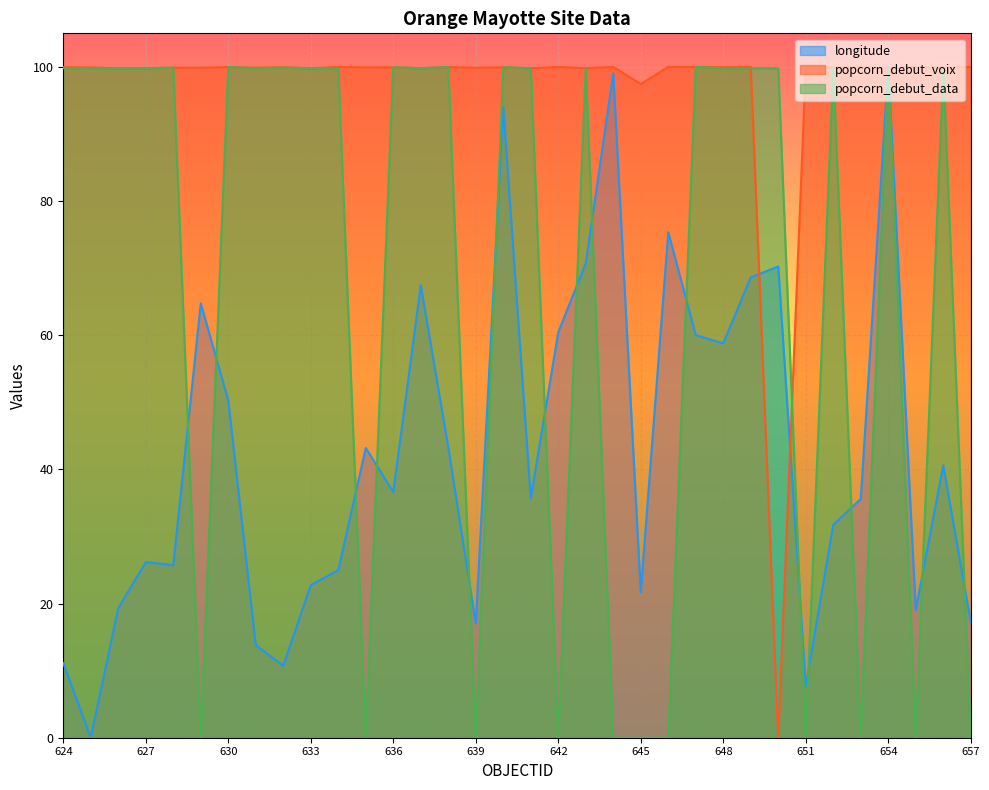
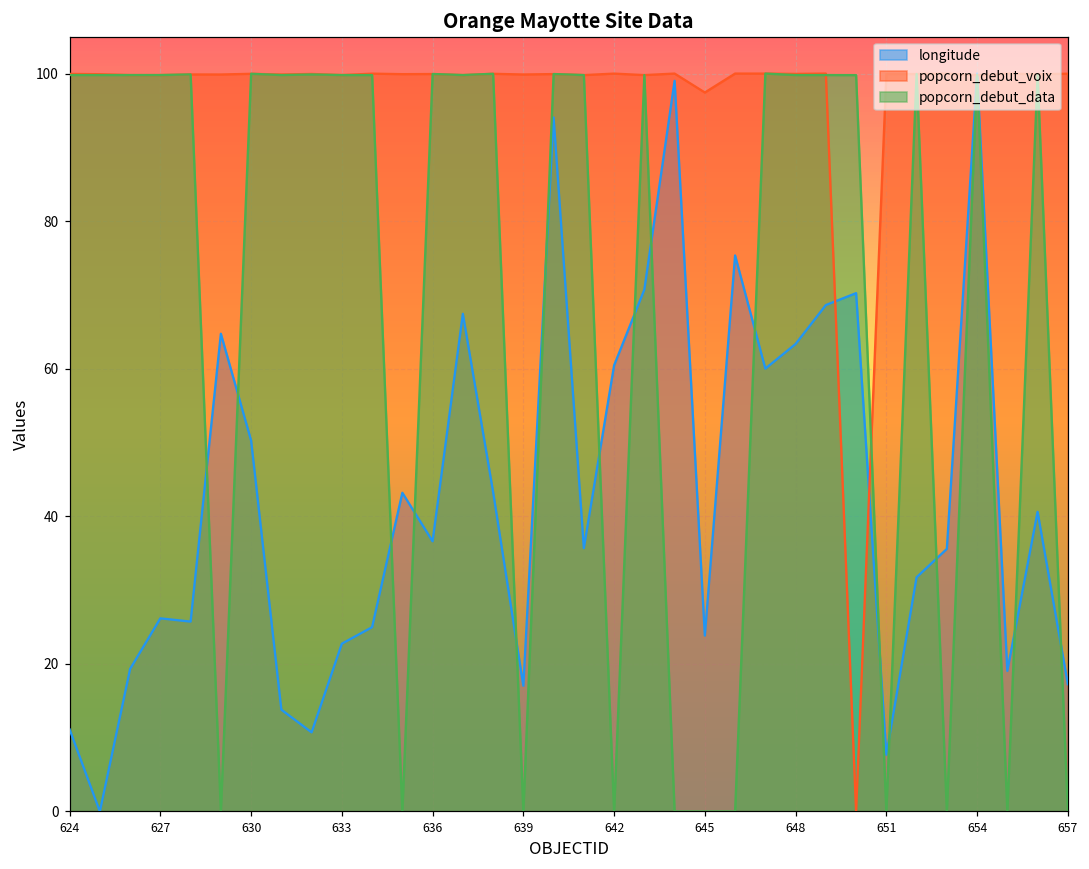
  {
    "longitude": {
      "624": 11,
      "627": 26,
      "630": 50,
      "633": 23,
      "636": 37,
      "639": 17,
      "642": 60,
-     "645": 22,
-     "648": 59,
+     "645": 24,
+     "648": 63,
      "651": 8,
      "657": 17
    },
    "popcorn_debut_voix": {
      "639": 100,
      "642": 100,
      "645": 97,
      "657": 100
    },
    "popcorn_debut_data": {
      "639": 0,
      "642": 0,
      "645": 0,
      "651": 0,
      "657": 0
    }
  }
